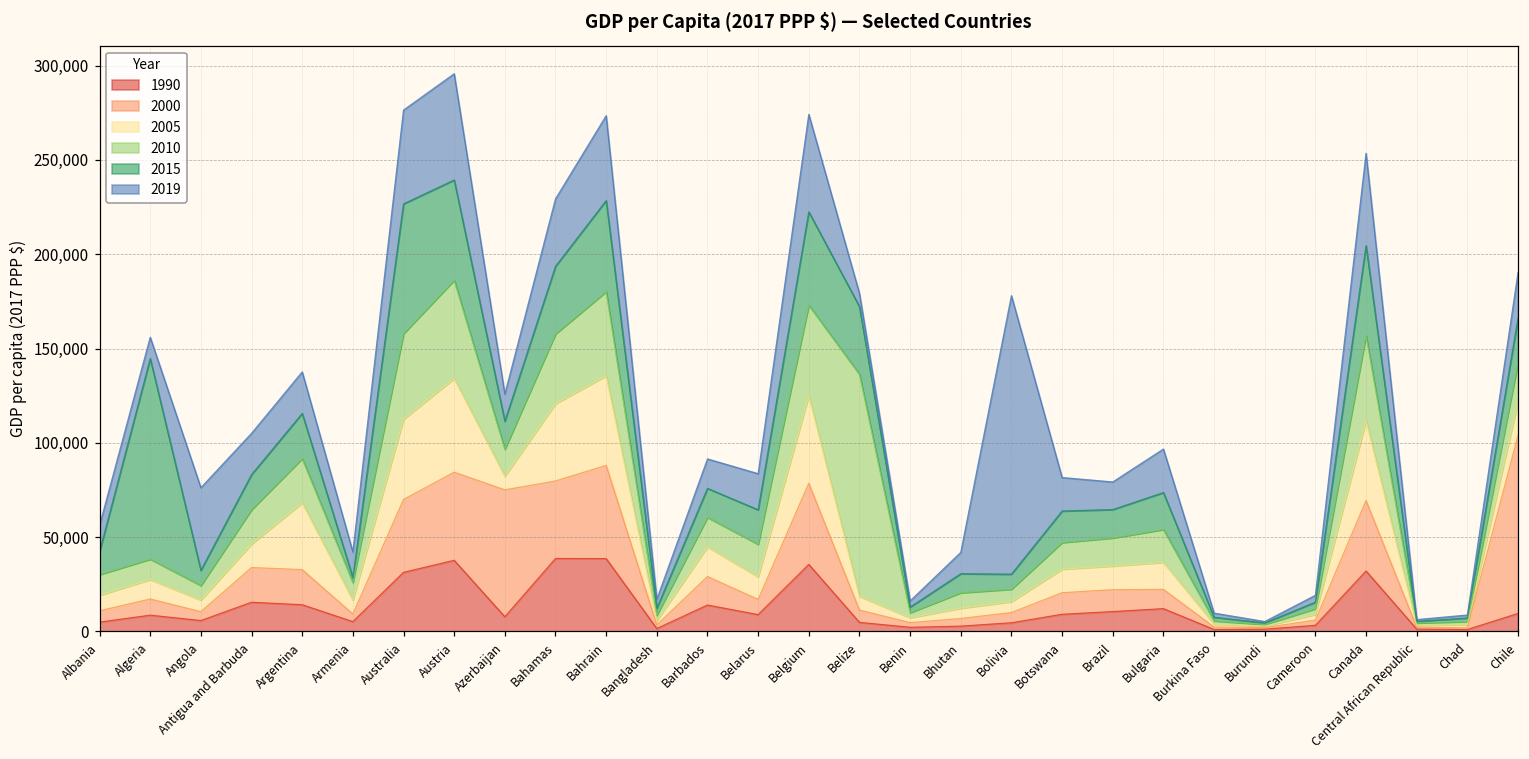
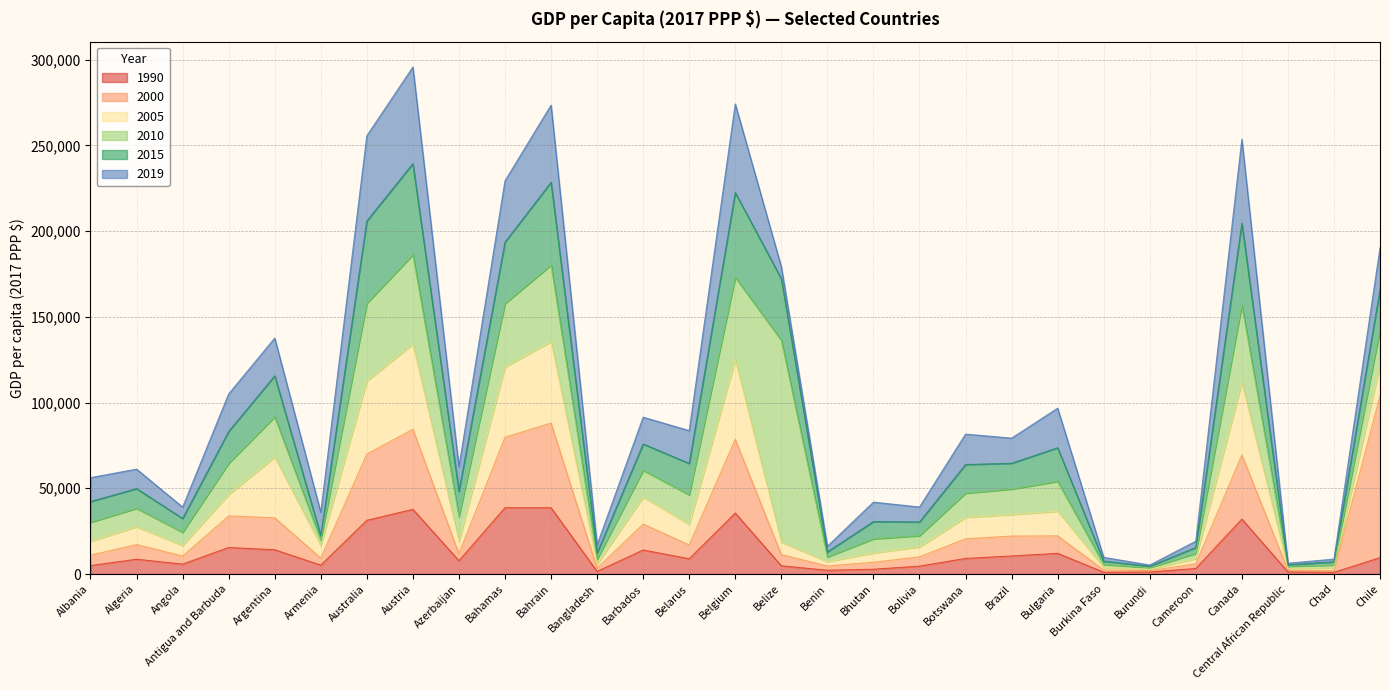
  {
    "1990": {
      "Albania": "5,000",
      "Algeria": "9,000",
      "Angola": "6,000",
      "Antigua and Barbuda": "15,000",
      "Argentina": "14,000",
      "Armenia": "5,000",
      "Australia": "31,000",
      "Austria": "38,000",
      "Azerbaijan": "8,000",
      "Bahamas": "39,000",
      "Bahrain": "39,000",
      "Bangladesh": "2,000",
      "Barbados": "14,000",
      "Belarus": "9,000",
      "Belgium": "36,000",
      "Belize": "5,000",
      "Benin": "2,000",
      "Bhutan": "3,000",
      "Bolivia": "5,000",
      "Botswana": "9,000",
      "Brazil": "11,000",
      "Bulgaria": "12,000",
      "Cameroon": "3,000",
      "Canada": "32,000",
      "Chile": "10,000"
    },
    "2000": {
      "Albania": "6,000",
      "Algeria": "9,000",
      "Angola": "5,000",
      "Antigua and Barbuda": "18,000",
      "Argentina": "19,000",
      "Armenia": "4,000",
      "Australia": "39,000",
      "Austria": "47,000",
-     "Azerbaijan": "67,000",
+     "Azerbaijan": "4,000",
      "Bahamas": "41,000",
      "Bahrain": "49,000",
      "Bangladesh": "2,000",
      "Barbados": "15,000",
      "Belarus": "8,000",
      "Belgium": "43,000",
      "Belize": "7,000",
      "Benin": "2,000",
      "Bhutan": "4,000",
      "Bolivia": "5,000",
      "Botswana": "11,000",
      "Brazil": "12,000",
      "Bulgaria": "10,000",
      "Cameroon": "3,000",
      "Canada": "37,000",
      "Chile": "94,000"
    },
    "2005": {
      "Albania": "8,000",
      "Algeria": "10,000",
      "Angola": "6,000",
      "Antigua and Barbuda": "12,000",
      "Argentina": "35,000",
      "Armenia": "7,000",
      "Australia": "43,000",
      "Austria": "50,000",
      "Azerbaijan": "7,000",
      "Bahamas": "41,000",
      "Bahrain": "48,000",
      "Bangladesh": "2,000",
      "Barbados": "16,000",
      "Belarus": "12,000",
      "Belgium": "46,000",
      "Belize": "7,000",
      "Benin": "3,000",
      "Bhutan": "5,000",
      "Bolivia": "6,000",
      "Botswana": "12,000",
      "Brazil": "13,000",
      "Bulgaria": "14,000",
      "Burkina Faso": "2,000",
      "Cameroon": "3,000",
      "Canada": "42,000",
      "Chad": "2,000",
      "Chile": "18,000"
    },
    "2010": {
      "Albania": "11,000",
      "Algeria": "11,000",
      "Angola": "8,000",
      "Antigua and Barbuda": "18,000",
      "Argentina": "24,000",
-     "Armenia": "9,000",
+     "Armenia": "3,000",
      "Australia": "45,000",
      "Austria": "52,000",
      "Azerbaijan": "14,000",
      "Bahamas": "37,000",
      "Bahrain": "45,000",
      "Bangladesh": "3,000",
      "Barbados": "16,000",
      "Belarus": "17,000",
      "Belgium": "48,000",
      "Belize": "118,000",
      "Benin": "3,000",
      "Bhutan": "8,000",
      "Bolivia": "7,000",
      "Botswana": "14,000",
      "Brazil": "15,000",
      "Bulgaria": "17,000",
      "Burkina Faso": "2,000",
      "Cameroon": "3,000",
      "Canada": "45,000",
      "Chad": "2,000",
      "Chile": "21,000"
    },
    "2015": {
      "Albania": "12,000",
-     "Algeria": "106,000",
+     "Algeria": "12,000",
      "Angola": "8,000",
      "Antigua and Barbuda": "19,000",
      "Argentina": "24,000",
      "Armenia": "3,000",
-     "Australia": "69,000",
+     "Australia": "48,000",
      "Austria": "53,000",
      "Azerbaijan": "15,000",
      "Bahamas": "36,000",
      "Bahrain": "48,000",
      "Bangladesh": "4,000",
      "Barbados": "15,000",
      "Belarus": "18,000",
      "Belgium": "49,000",
      "Belize": "36,000",
      "Benin": "3,000",
      "Bhutan": "10,000",
      "Bolivia": "8,000",
      "Botswana": "17,000",
      "Brazil": "15,000",
      "Bulgaria": "20,000",
      "Burkina Faso": "2,000",
      "Cameroon": "3,000",
      "Canada": "48,000",
      "Chad": "2,000",
      "Chile": "24,000"
    },
    "2019": {
      "Albania": "14,000",
      "Algeria": "11,000",
-     "Angola": "44,000",
+     "Angola": "7,000",
      "Antigua and Barbuda": "22,000",
      "Argentina": "22,000",
      "Armenia": "14,000",
      "Australia": "50,000",
      "Austria": "56,000",
      "Azerbaijan": "14,000",
      "Bahamas": "36,000",
      "Bahrain": "45,000",
      "Bangladesh": "5,000",
      "Barbados": "16,000",
      "Belarus": "19,000",
      "Belgium": "52,000",
      "Belize": "7,000",
      "Benin": "3,000",
      "Bhutan": "11,000",
-     "Bolivia": "148,000",
+     "Bolivia": "9,000",
      "Botswana": "18,000",
      "Brazil": "15,000",
      "Bulgaria": "23,000",
      "Burkina Faso": "2,000",
      "Cameroon": "4,000",
      "Canada": "49,000",
      "Chad": "2,000",
      "Chile": "24,000"
    }
  }
